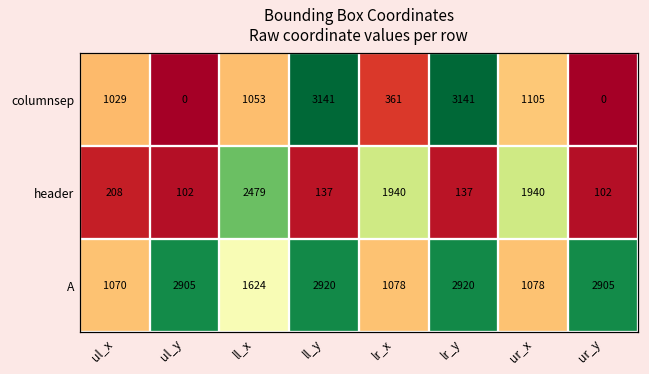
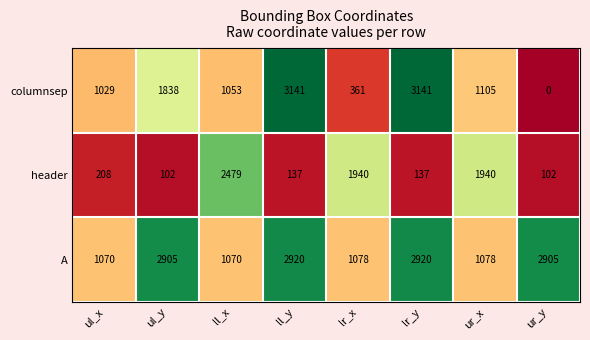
  {
    "columnsep": {
      "ul_x": 1029,
-     "ul_y": 0,
+     "ul_y": 1838,
      "ll_x": 1053,
      "ll_y": 3141,
      "lr_x": 361,
      "lr_y": 3141,
      "ur_x": 1105,
      "ur_y": 0
    },
    "header": {
      "ul_x": 208,
      "ul_y": 102,
      "ll_x": 2479,
      "ll_y": 137,
      "lr_x": 1940,
      "lr_y": 137,
      "ur_x": 1940,
      "ur_y": 102
    },
    "A": {
      "ul_x": 1070,
      "ul_y": 2905,
-     "ll_x": 1624,
+     "ll_x": 1070,
      "ll_y": 2920,
      "lr_x": 1078,
      "lr_y": 2920,
      "ur_x": 1078,
      "ur_y": 2905
    }
  }
